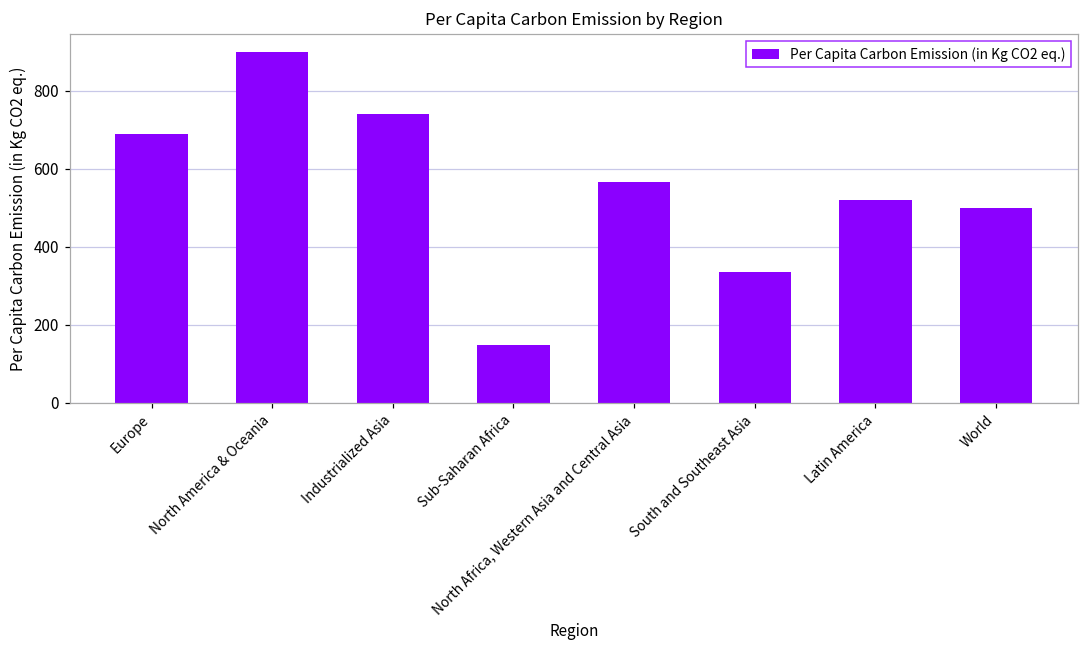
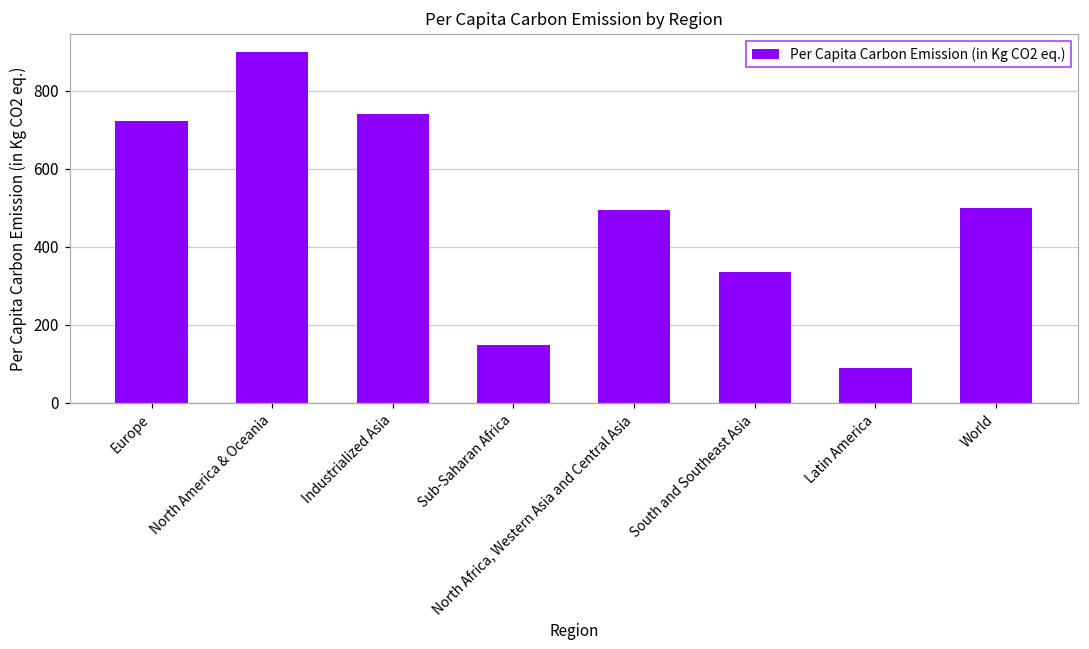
  {
-   "Europe": 690,
+   "Europe": 720,
    "North America & Oceania": 900,
    "Industrialized Asia": 740,
    "Sub-Saharan Africa": 150,
-   "North Africa, Western Asia and Central Asia": 570,
+   "North Africa, Western Asia and Central Asia": 500,
    "South and Southeast Asia": 340,
-   "Latin America": 520,
+   "Latin America": 90,
    "World": 500
  }
